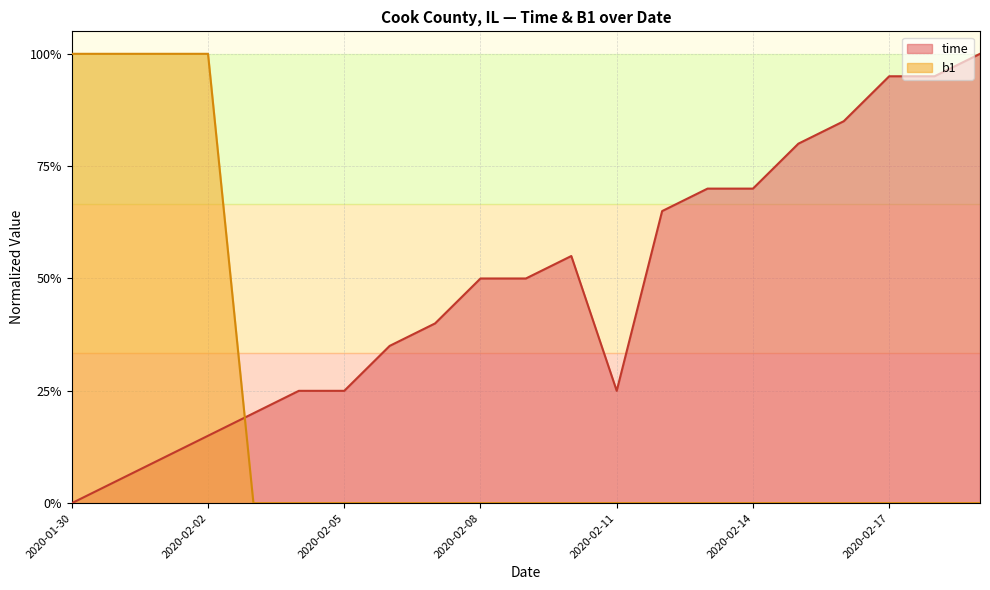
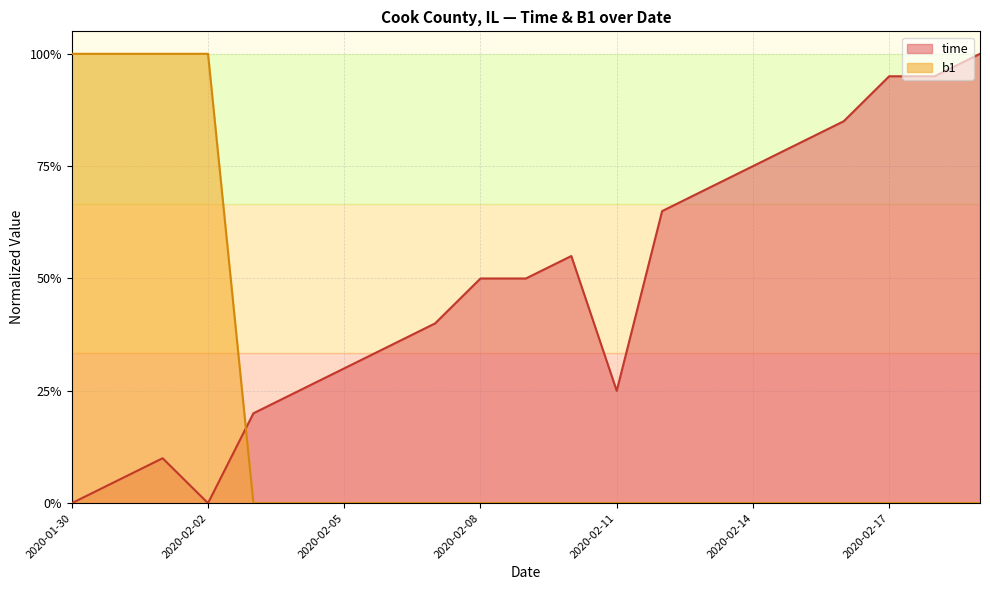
  {
    "time": {
      "2020-01-30": "0%",
-     "2020-02-02": "15%",
-     "2020-02-05": "25%",
+     "2020-02-02": "0%",
+     "2020-02-05": "30%",
      "2020-02-08": "50%",
      "2020-02-11": "25%",
-     "2020-02-14": "70%",
+     "2020-02-14": "75%",
      "2020-02-17": "95%"
    },
    "b1": {
      "2020-01-30": "100%",
      "2020-02-02": "100%",
      "2020-02-05": "0%",
      "2020-02-08": "0%",
      "2020-02-11": "0%",
      "2020-02-14": "0%",
      "2020-02-17": "0%"
    }
  }
